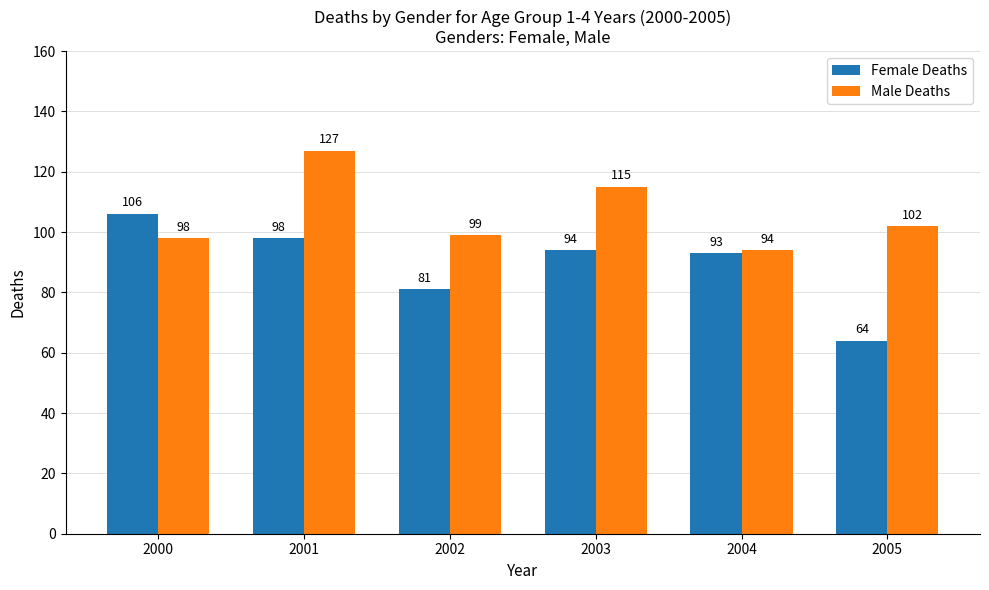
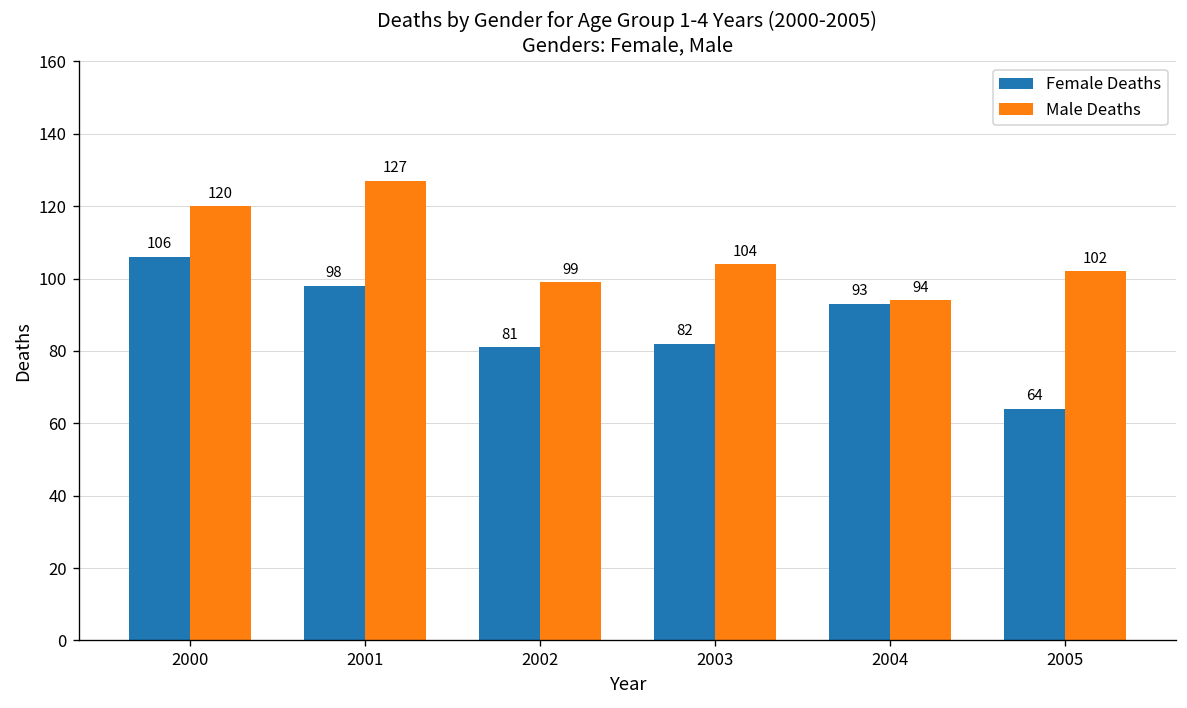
  {
    "Female Deaths": {
      "2000": 106,
      "2001": 98,
      "2002": 81,
-     "2003": 94,
+     "2003": 82,
      "2004": 93,
      "2005": 64
    },
    "Male Deaths": {
-     "2000": 98,
+     "2000": 120,
      "2001": 127,
      "2002": 99,
-     "2003": 115,
+     "2003": 104,
      "2004": 94,
      "2005": 102
    }
  }
